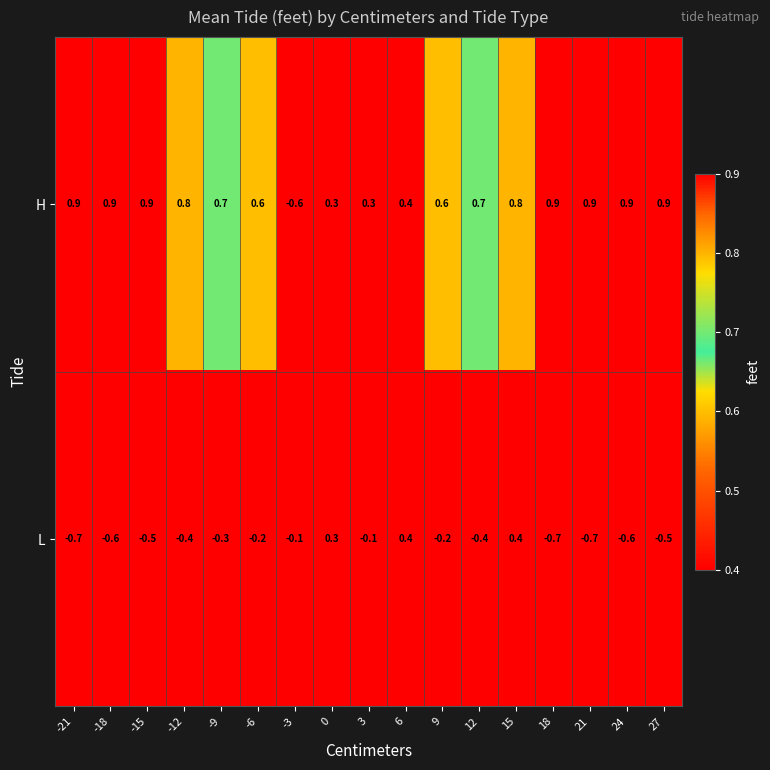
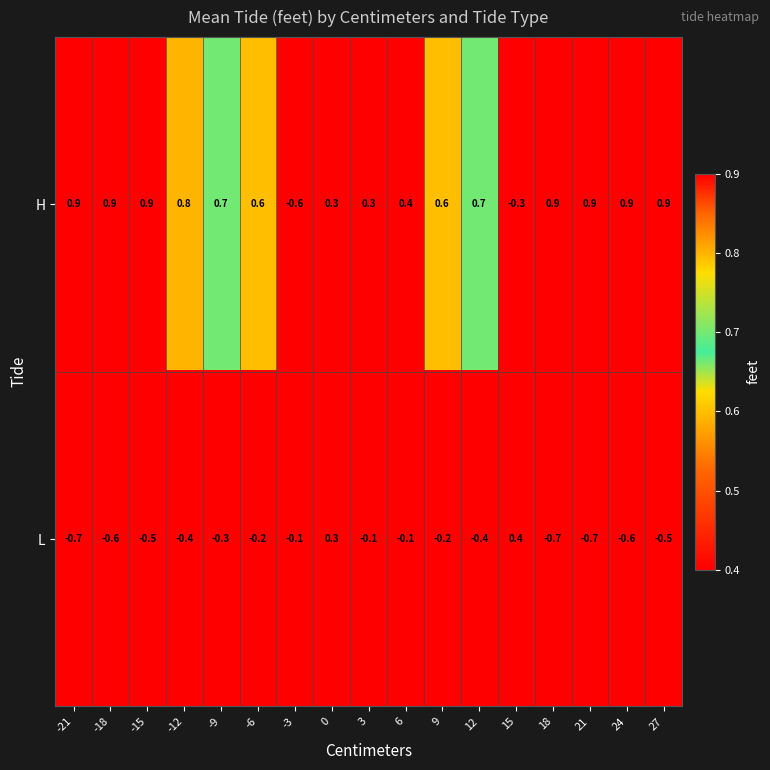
  {
    "H": {
      "-21": 0.9,
      "-18": 0.9,
      "-15": 0.9,
      "-12": 0.8,
      "-9": 0.7,
      "-6": 0.6,
      "-3": -0.6,
      "0": 0.3,
      "3": 0.3,
      "6": 0.4,
      "9": 0.6,
      "12": 0.7,
-     "15": 0.8,
+     "15": -0.3,
      "18": 0.9,
      "21": 0.9,
      "24": 0.9,
      "27": 0.9
    },
    "L": {
      "-21": -0.7,
      "-18": -0.6,
      "-15": -0.5,
      "-12": -0.4,
      "-9": -0.3,
      "-6": -0.2,
      "-3": -0.1,
      "0": 0.3,
      "3": -0.1,
-     "6": 0.4,
+     "6": -0.1,
      "9": -0.2,
      "12": -0.4,
      "15": 0.4,
      "18": -0.7,
      "21": -0.7,
      "24": -0.6,
      "27": -0.5
    }
  }
